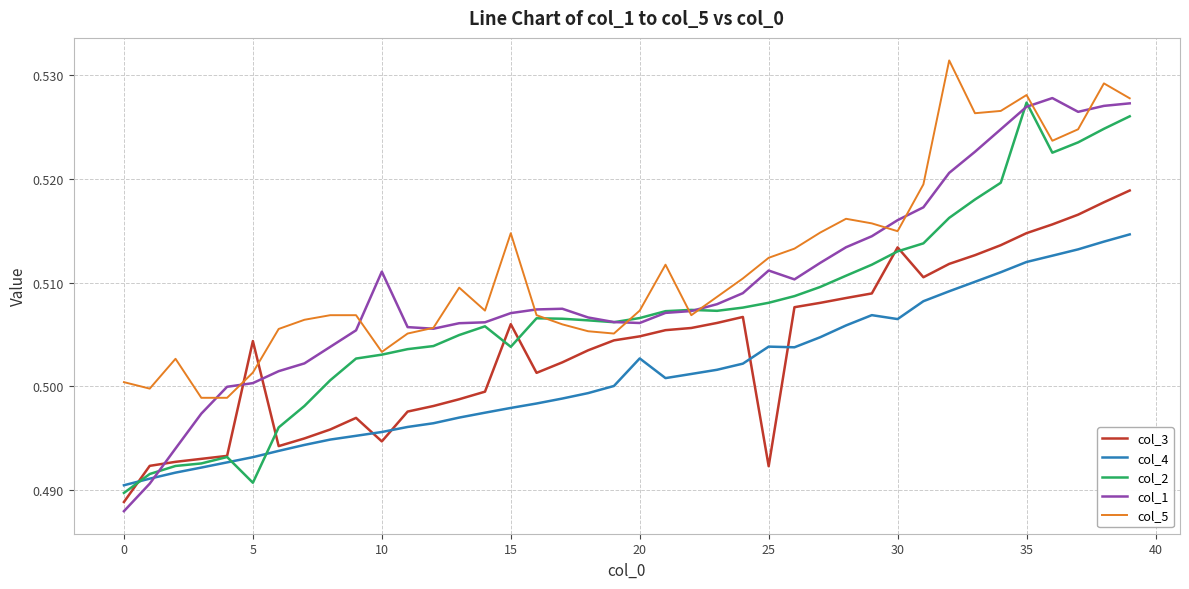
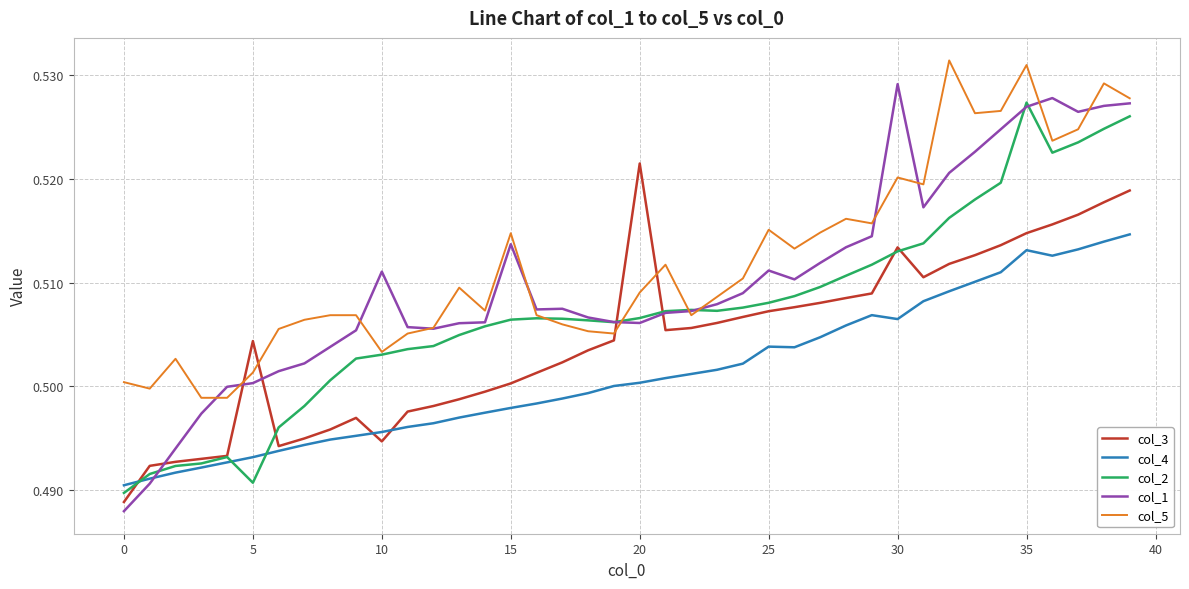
  {
    "col_3": {
      "0": 0.4888,
      "5": 0.5044,
      "10": 0.4947,
-     "15": 0.5060,
-     "20": 0.5048,
-     "25": 0.4923,
+     "15": 0.5003,
+     "20": 0.5215,
+     "25": 0.5072,
      "30": 0.5134,
      "35": 0.5148
    },
    "col_4": {
      "0": 0.4905,
      "5": 0.4932,
      "10": 0.4956,
      "15": 0.4979,
-     "20": 0.5027,
+     "20": 0.5003,
      "25": 0.5038,
      "30": 0.5065,
-     "35": 0.5120
+     "35": 0.5131
    },
    "col_2": {
      "0": 0.4897,
      "5": 0.4907,
      "10": 0.5031,
-     "15": 0.5038,
+     "15": 0.5064,
      "20": 0.5066,
      "25": 0.5081,
      "30": 0.5130,
      "35": 0.5274
    },
    "col_1": {
      "0": 0.4880,
      "5": 0.5003,
      "10": 0.5111,
-     "15": 0.5071,
+     "15": 0.5137,
      "20": 0.5061,
      "25": 0.5112,
-     "30": 0.5160,
+     "30": 0.5291,
      "35": 0.5270
    },
    "col_5": {
      "0": 0.5004,
      "5": 0.5013,
      "10": 0.5033,
      "15": 0.5148,
-     "20": 0.5073,
-     "25": 0.5124,
-     "30": 0.5150,
-     "35": 0.5281
+     "20": 0.5090,
+     "25": 0.5151,
+     "30": 0.5201,
+     "35": 0.5310
    }
  }
